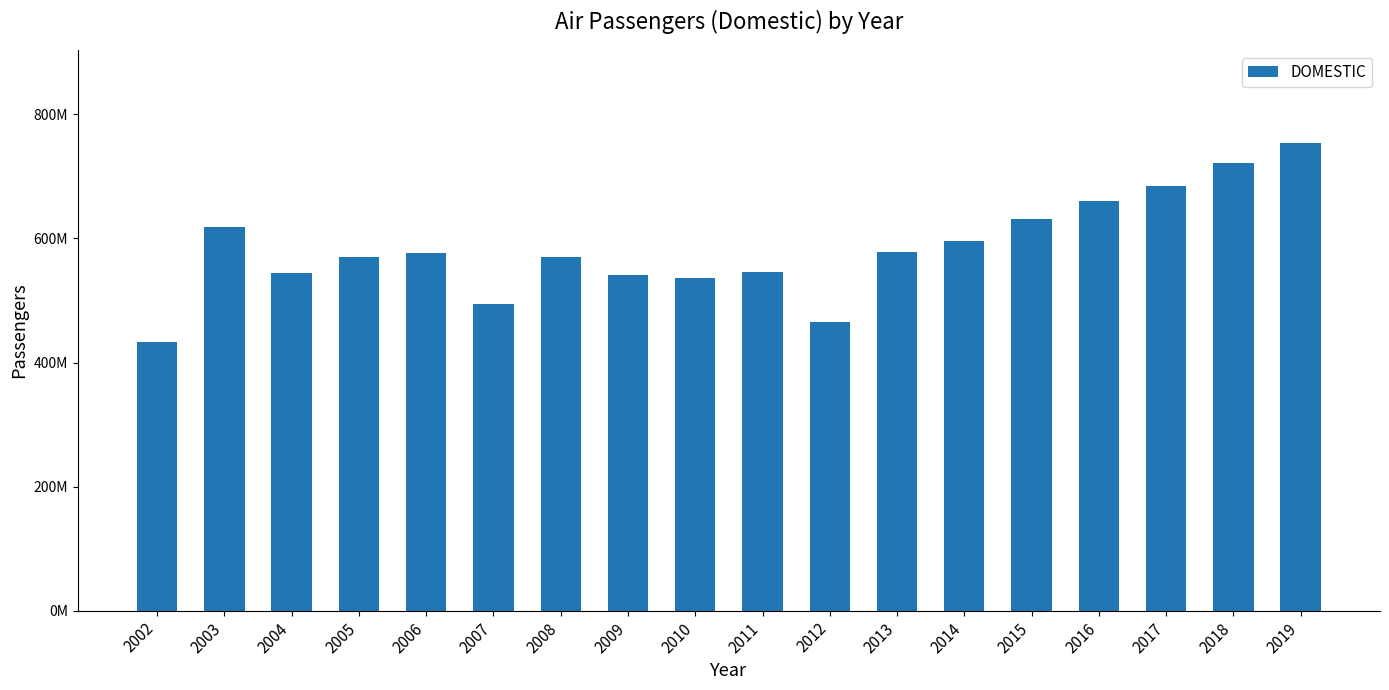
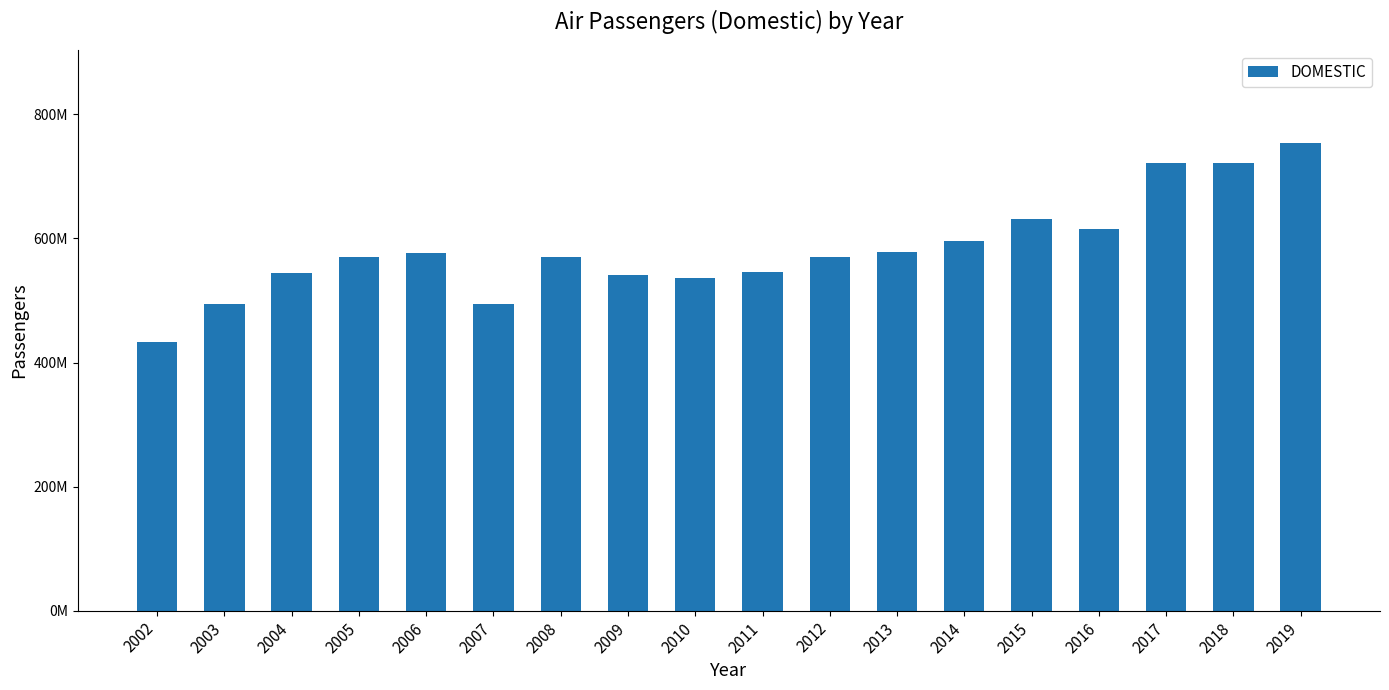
  {
    "2002": 430000000,
-   "2003": 620000000,
+   "2003": 490000000,
    "2004": 540000000,
    "2005": 570000000,
    "2006": 580000000,
    "2007": 490000000,
    "2008": 570000000,
    "2009": 540000000,
    "2010": 540000000,
    "2011": 550000000,
-   "2012": 470000000,
+   "2012": 570000000,
    "2013": 580000000,
    "2014": 600000000,
    "2015": 630000000,
-   "2016": 660000000,
-   "2017": 680000000,
+   "2016": 620000000,
+   "2017": 720000000,
    "2018": 720000000,
    "2019": 750000000
  }
